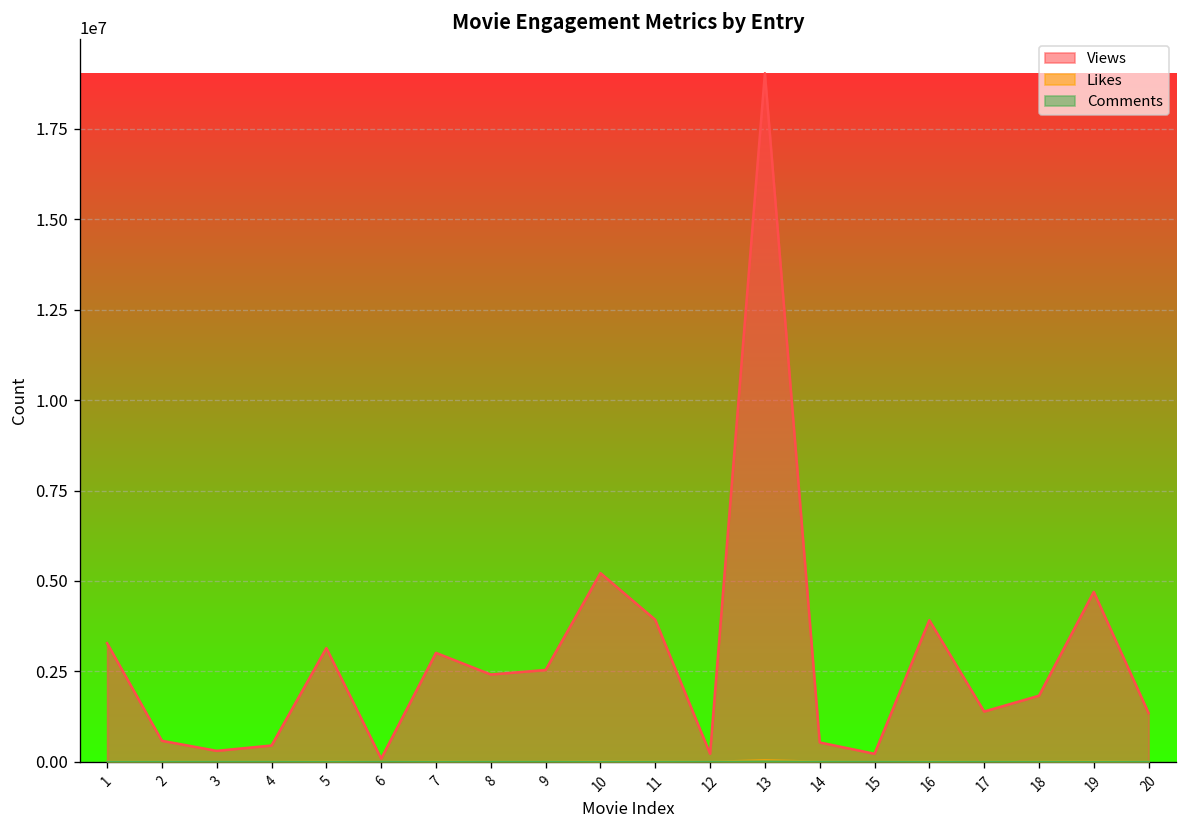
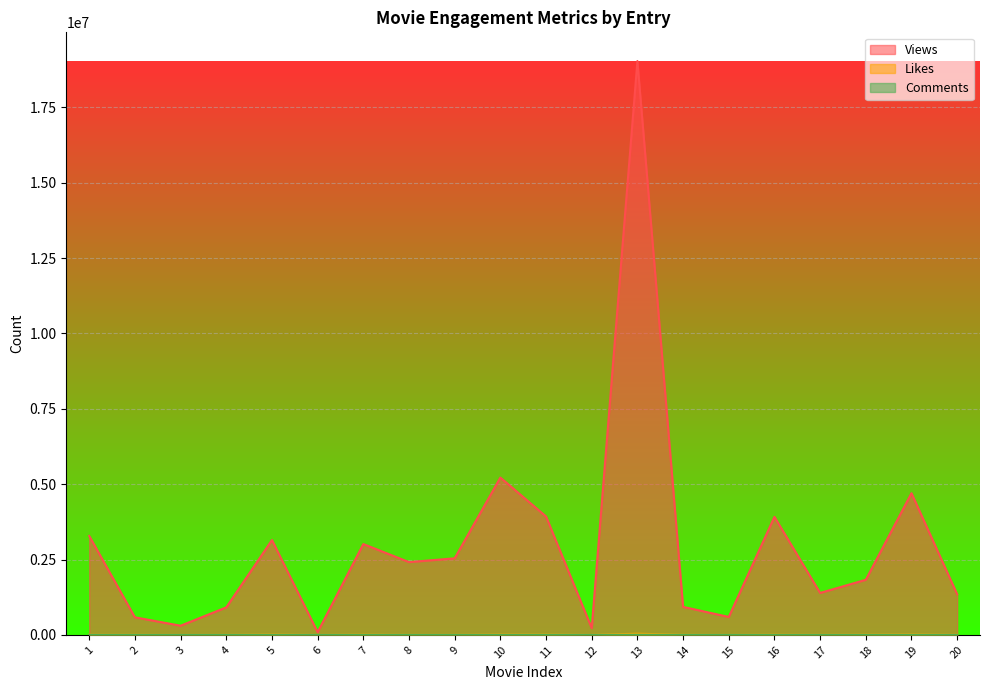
  {
    "Views": {
      "1": 3300000,
      "2": 600000,
      "3": 300000,
-     "4": 500000,
+     "4": 900000,
      "5": 3100000,
      "6": 100000,
      "7": 3000000,
      "8": 2400000,
      "9": 2500000,
      "10": 5200000,
      "11": 3900000,
      "12": 200000,
      "13": 19000000,
-     "14": 500000,
-     "15": 200000,
+     "14": 900000,
+     "15": 600000,
      "16": 3900000,
      "17": 1400000,
      "18": 1800000,
      "19": 4700000,
      "20": 1300000
    }
  }
